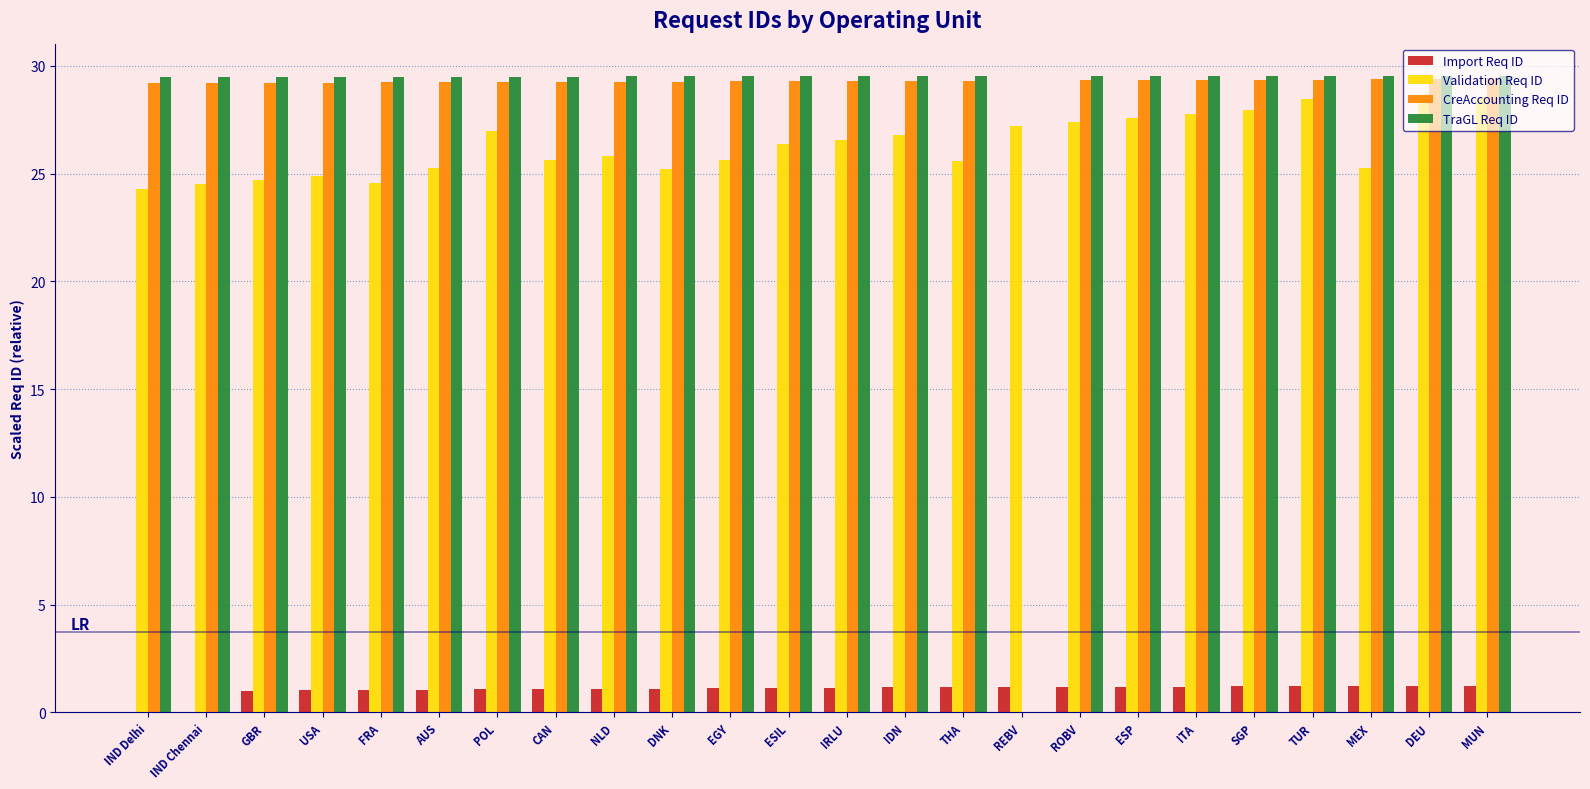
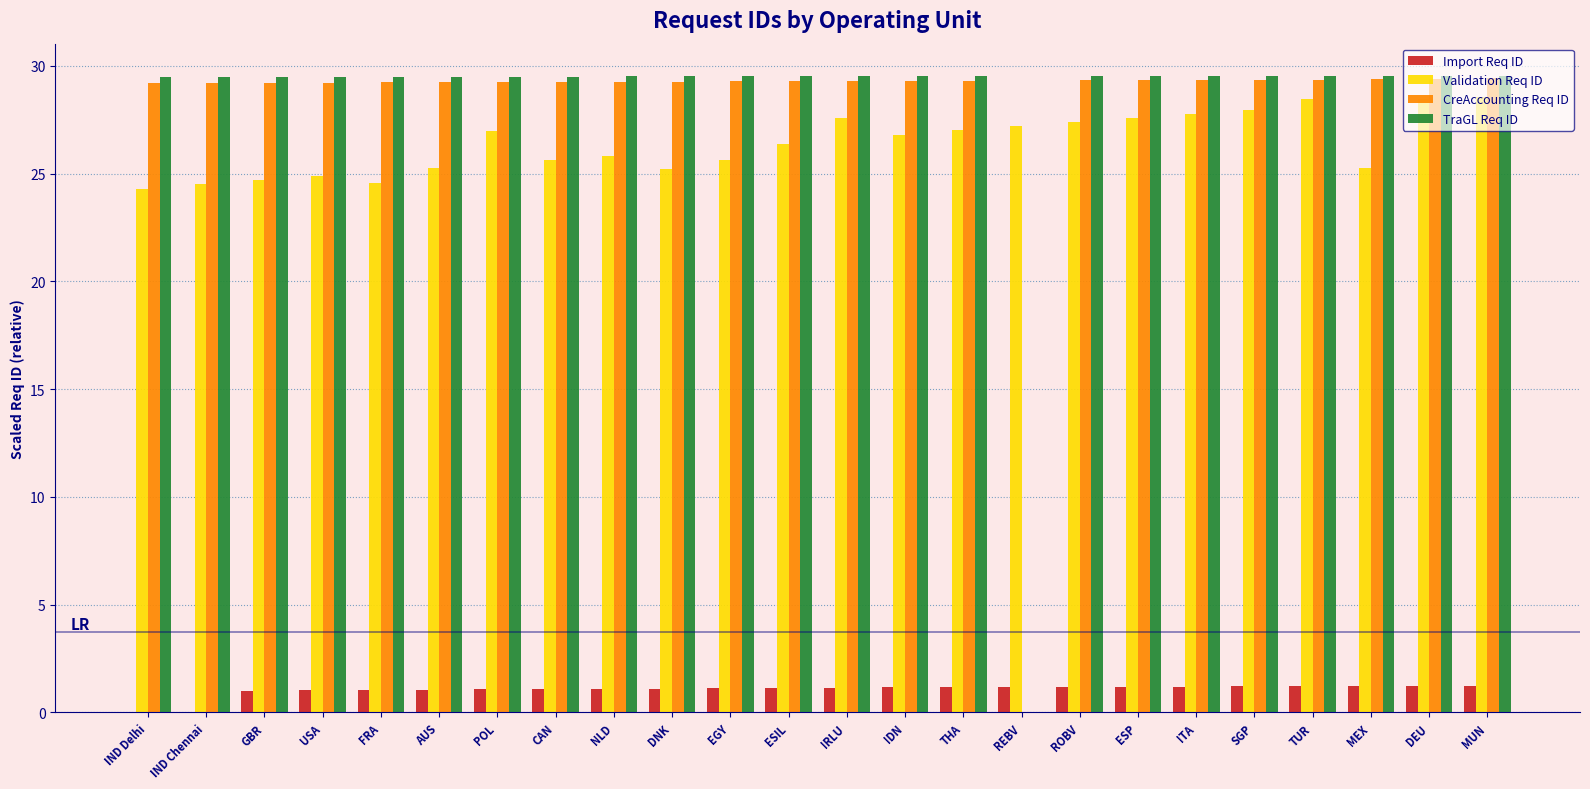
  {
    "Import Req ID": {
      "IND Delhi": 0.0,
      "IND Chennai": 0.0,
      "GBR": 1.0,
      "USA": 1.0,
      "FRA": 1.0,
      "AUS": 1.1,
      "POL": 1.1,
      "CAN": 1.1,
      "NLD": 1.1,
      "DNK": 1.1,
      "EGY": 1.1,
      "ESIL": 1.1,
      "IRLU": 1.2,
      "IDN": 1.2,
      "THA": 1.2,
      "REBV": 1.2,
      "ROBV": 1.2,
      "ESP": 1.2,
      "ITA": 1.2,
      "SGP": 1.2,
      "TUR": 1.2,
      "MEX": 1.2,
      "DEU": 1.2,
      "MUN": 1.2
    },
    "Validation Req ID": {
      "IND Delhi": 24.3,
      "IND Chennai": 24.5,
      "GBR": 24.7,
      "USA": 24.9,
      "FRA": 24.6,
      "AUS": 25.3,
      "POL": 27.0,
      "CAN": 25.6,
      "NLD": 25.8,
      "DNK": 25.2,
      "EGY": 25.6,
      "ESIL": 26.4,
-     "IRLU": 26.6,
+     "IRLU": 27.6,
      "IDN": 26.8,
-     "THA": 25.6,
+     "THA": 27.0,
      "REBV": 27.2,
      "ROBV": 27.4,
      "ESP": 27.6,
      "ITA": 27.8,
      "SGP": 27.9,
      "TUR": 28.5,
      "MEX": 25.2
    },
    "CreAccounting Req ID": {
      "IND Delhi": 29.2,
      "IND Chennai": 29.2,
      "GBR": 29.2,
      "USA": 29.2,
      "FRA": 29.2,
      "AUS": 29.2,
      "POL": 29.2,
      "CAN": 29.3,
      "NLD": 29.3,
      "DNK": 29.3,
      "EGY": 29.3,
      "ESIL": 29.3,
      "IRLU": 29.3,
      "IDN": 29.3,
      "THA": 29.3,
      "REBV": 0.0,
      "ROBV": 29.3,
      "ESP": 29.3,
      "ITA": 29.3,
      "SGP": 29.4,
      "TUR": 29.4,
      "MEX": 29.4
    },
    "TraGL Req ID": {
      "IND Delhi": 29.5,
      "IND Chennai": 29.5,
      "GBR": 29.5,
      "USA": 29.5,
      "FRA": 29.5,
      "AUS": 29.5,
      "POL": 29.5,
      "CAN": 29.5,
      "NLD": 29.5,
      "DNK": 29.5,
      "EGY": 29.5,
      "ESIL": 29.5,
      "IRLU": 29.5,
      "IDN": 29.5,
      "THA": 29.5,
      "REBV": 0.0,
      "ROBV": 29.5,
      "ESP": 29.5,
      "ITA": 29.5,
      "SGP": 29.5,
      "TUR": 29.5,
      "MEX": 29.5
    }
  }
